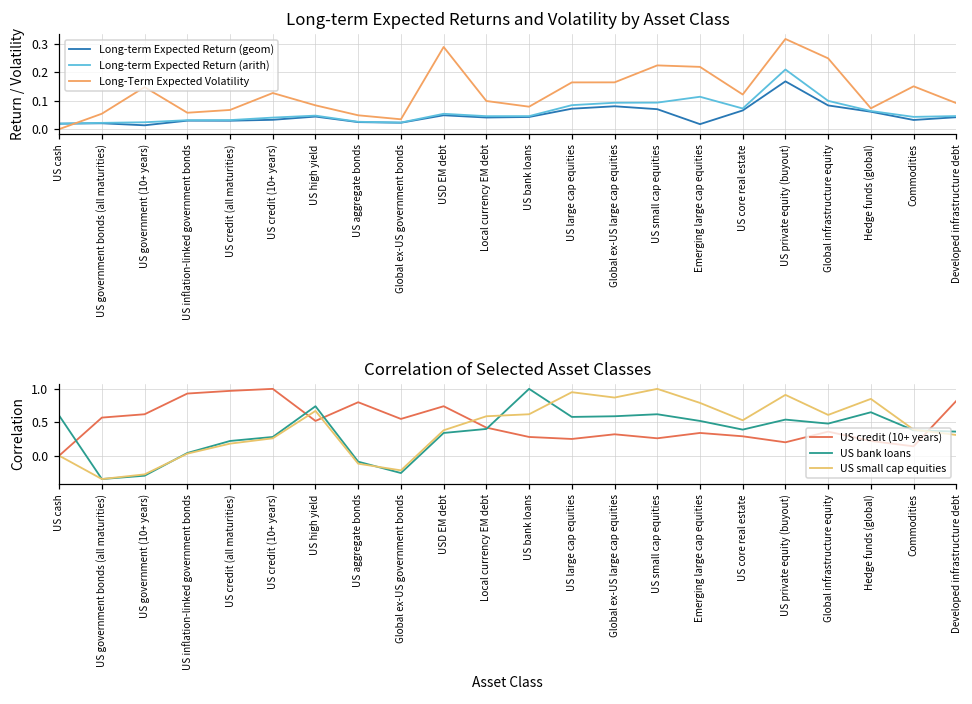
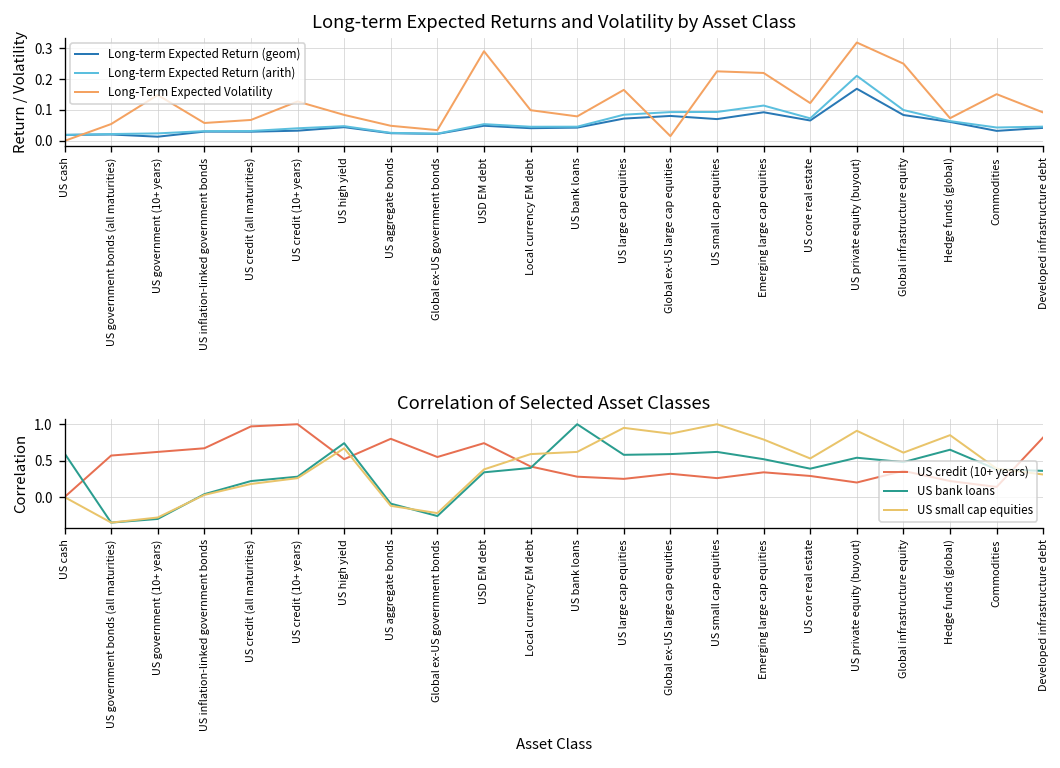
  {
    "Long-term Expected Returns and Volatility by Asset Class": {
      "Long-term Expected Return (geom)": {
        "US government (10+ years)": 0.01,
        "US large cap equities": 0.07,
        "Global ex-US large cap equities": 0.08,
        "US small cap equities": 0.07,
-       "Emerging large cap equities": 0.02,
+       "Emerging large cap equities": 0.09,
        "US private equity (buyout)": 0.17,
        "Global infrastructure equity": 0.08,
        "Commodities": 0.03
      },
      "Long-term Expected Return (arith)": {
        "US government (10+ years)": 0.02,
        "US large cap equities": 0.08,
        "Global ex-US large cap equities": 0.09,
        "US small cap equities": 0.09,
        "Emerging large cap equities": 0.11,
        "US private equity (buyout)": 0.21,
        "Global infrastructure equity": 0.10,
        "Commodities": 0.04
      },
      "Long-Term Expected Volatility": {
        "US cash": 0.00,
        "US government bonds (all maturities)": 0.05,
        "US inflation-linked government bonds": 0.06,
        "US credit (all maturities)": 0.07,
        "US high yield": 0.08,
        "US aggregate bonds": 0.05,
        "Global ex-US government bonds": 0.03,
        "USD EM debt": 0.29,
        "Local currency EM debt": 0.10,
        "US bank loans": 0.08,
        "US large cap equities": 0.16,
-       "Global ex-US large cap equities": 0.16,
+       "Global ex-US large cap equities": 0.02,
        "US small cap equities": 0.22,
        "Emerging large cap equities": 0.22,
        "US core real estate": 0.12,
        "US private equity (buyout)": 0.32,
        "Global infrastructure equity": 0.25,
        "Commodities": 0.15,
        "Developed infrastructure debt": 0.09
      }
    },
    "Correlation of Selected Asset Classes": {
      "US credit (10+ years)": {
        "US government bonds (all maturities)": 0.6,
        "US government (10+ years)": 0.6,
-       "US inflation-linked government bonds": 0.9,
+       "US inflation-linked government bonds": 0.7,
        "US credit (all maturities)": 1.0,
        "US credit (10+ years)": 1.0,
        "US high yield": 0.5,
        "US aggregate bonds": 0.8,
        "Global ex-US government bonds": 0.6,
        "USD EM debt": 0.7,
        "US bank loans": 0.3,
        "US large cap equities": 0.3,
        "Global ex-US large cap equities": 0.3,
        "US small cap equities": 0.3,
        "Emerging large cap equities": 0.3,
        "US core real estate": 0.3,
        "US private equity (buyout)": 0.2,
        "Developed infrastructure debt": 0.8
      },
      "US bank loans": {
        "US cash": 0.6,
        "US high yield": 0.7,
        "US bank loans": 1.0,
        "US large cap equities": 0.6,
        "Global ex-US large cap equities": 0.6,
        "US small cap equities": 0.6,
        "Emerging large cap equities": 0.5,
        "US core real estate": 0.4,
        "US private equity (buyout)": 0.5,
        "Global infrastructure equity": 0.5,
        "Hedge funds (global)": 0.7,
        "Developed infrastructure debt": 0.4
      },
      "US small cap equities": {
        "US high yield": 0.7,
        "Local currency EM debt": 0.6,
        "US bank loans": 0.6,
        "US large cap equities": 1.0,
        "Global ex-US large cap equities": 0.9,
        "US small cap equities": 1.0,
        "Emerging large cap equities": 0.8,
        "US core real estate": 0.5,
        "US private equity (buyout)": 0.9,
        "Global infrastructure equity": 0.6,
        "Hedge funds (global)": 0.9,
        "Developed infrastructure debt": 0.3
      }
    }
  }
